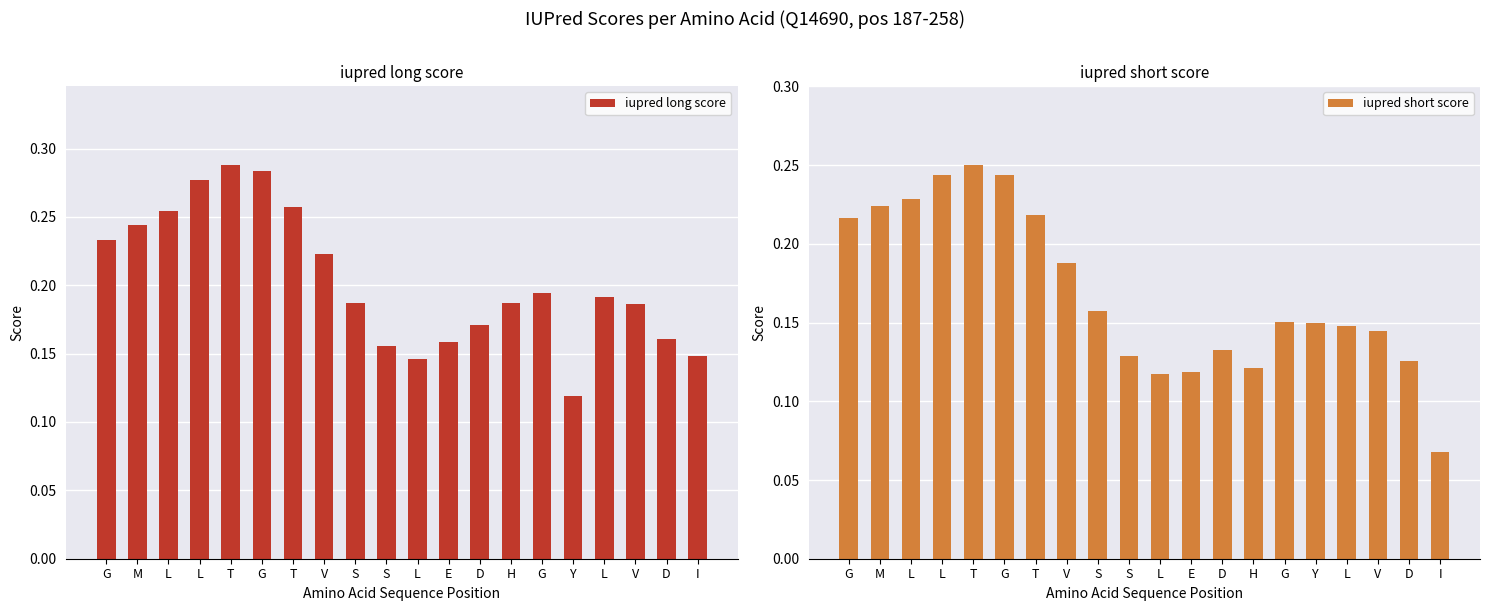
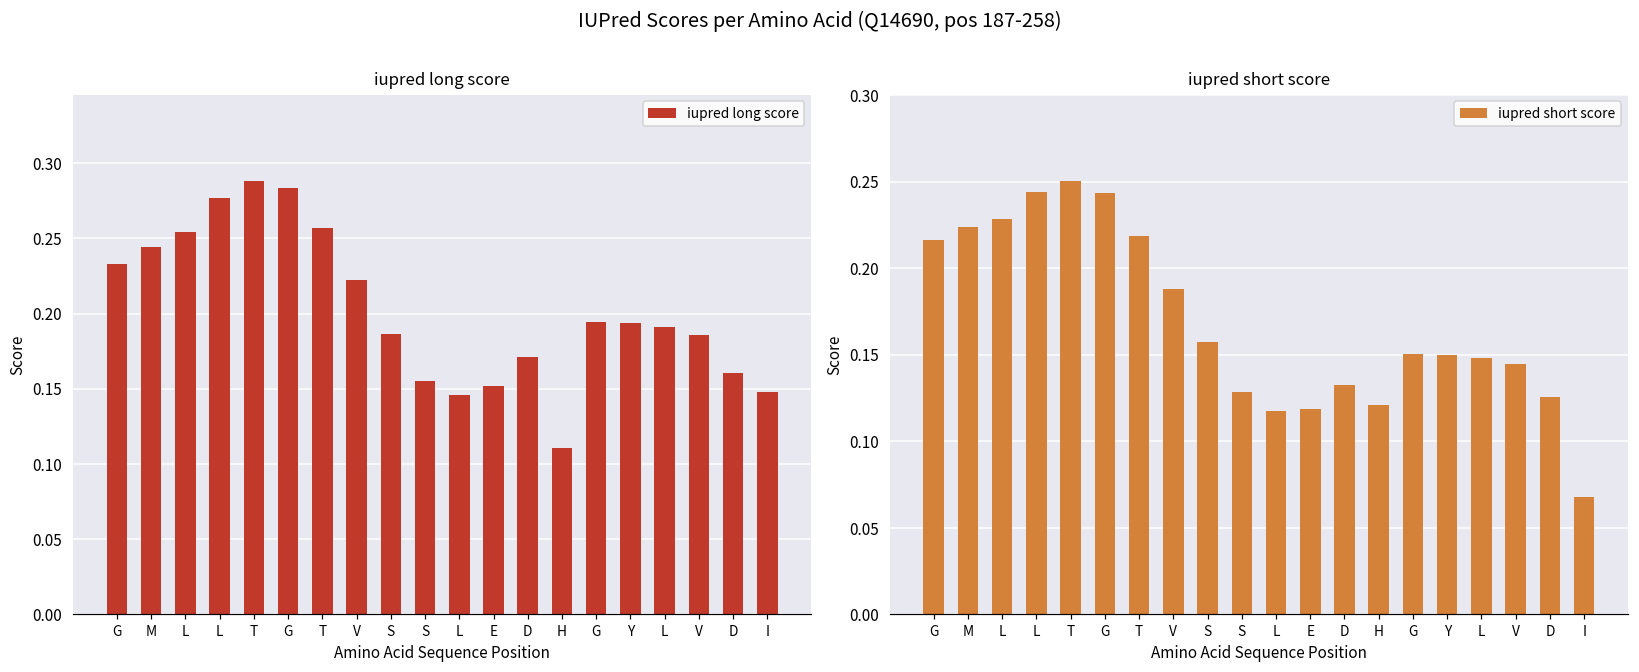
  {
    "iupred long score": {
      "M": 0.244,
-     "E": 0.159,
-     "H": 0.187,
-     "Y": 0.119,
+     "E": 0.152,
+     "H": 0.111,
+     "Y": 0.194,
      "I": 0.148
    },
    "iupred short score": {
      "M": 0.224,
      "E": 0.119,
      "H": 0.121,
      "Y": 0.150,
      "I": 0.068
    }
  }
